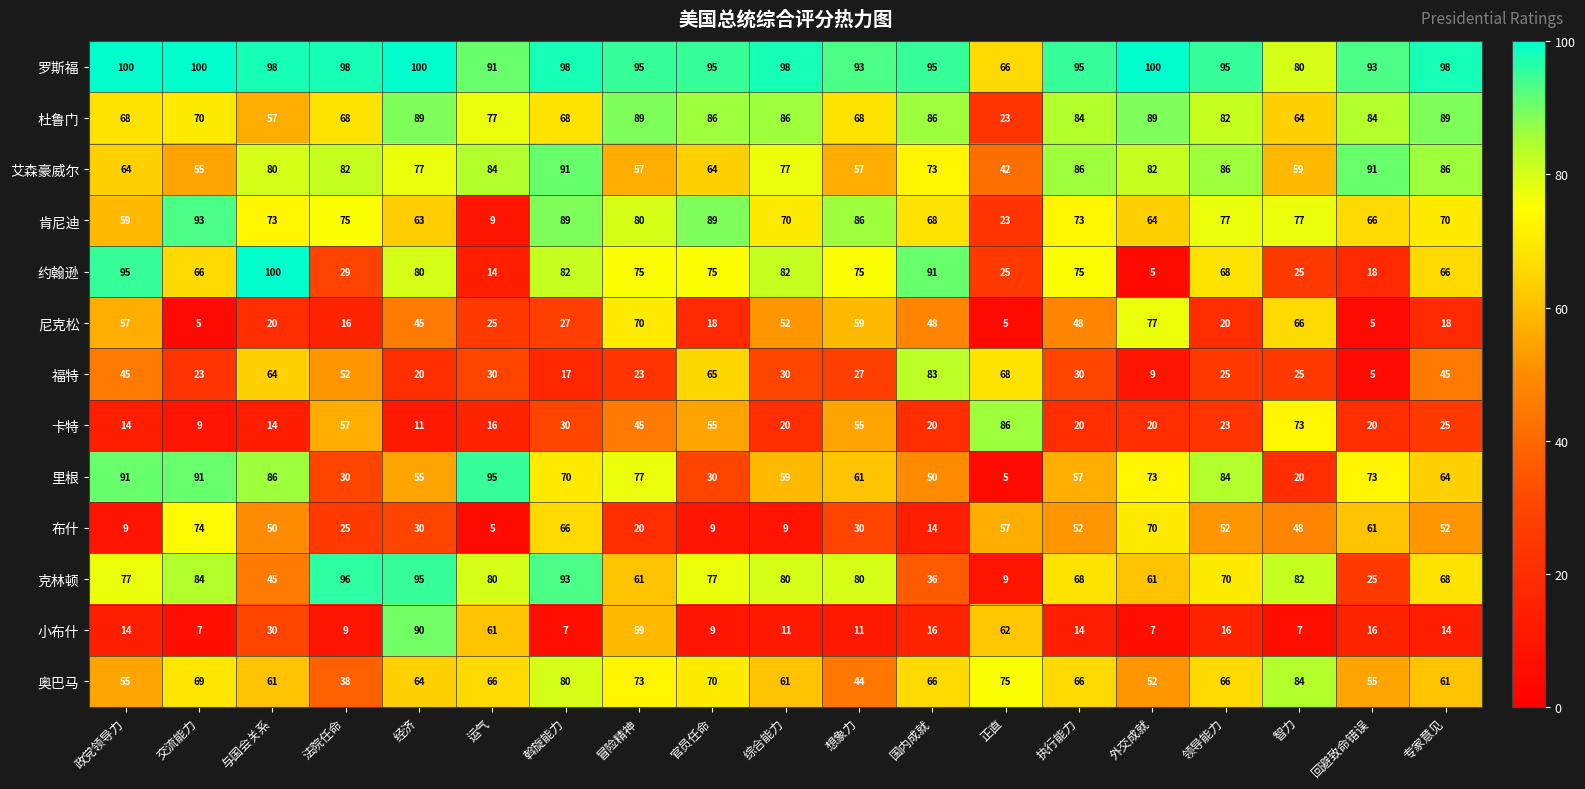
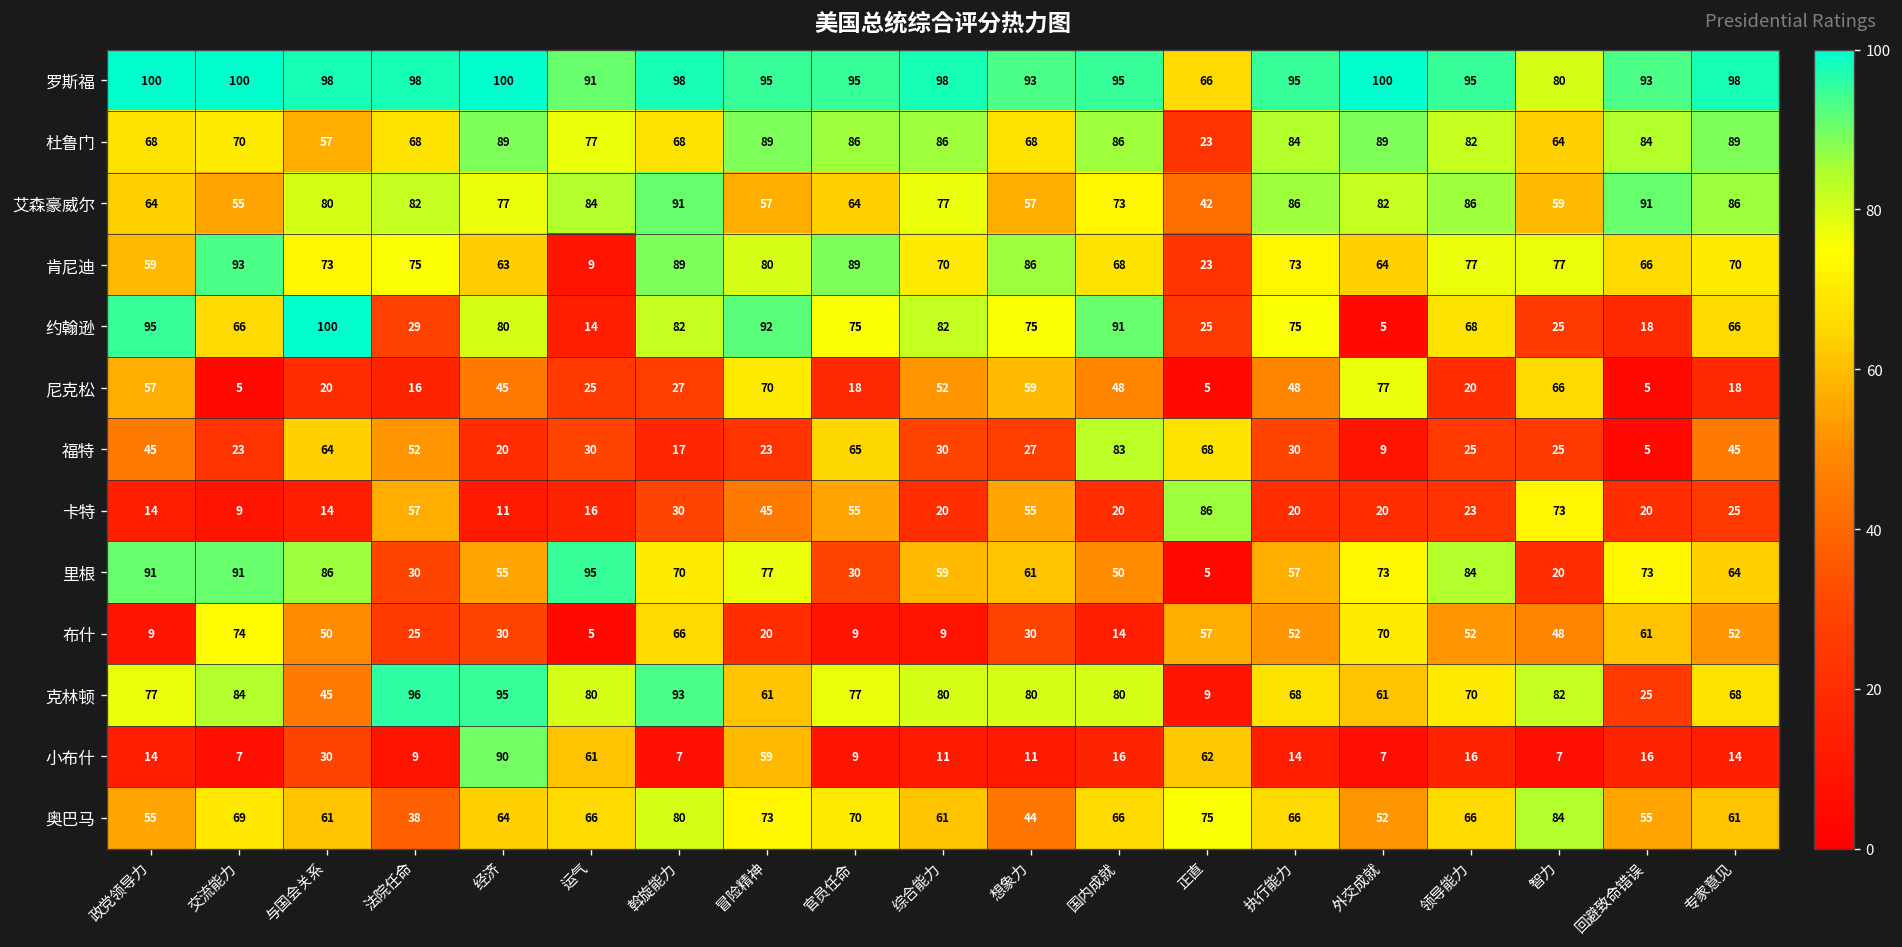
  {
    "约翰逊": {
      "政党领导力": 95,
      "交流能力": 66,
      "与国会关系": 100,
      "法院任命": 29,
      "经济": 80,
      "运气": 14,
      "斡旋能力": 82,
-     "冒险精神": 75,
+     "冒险精神": 92,
      "官员任命": 75,
      "综合能力": 82,
      "想象力": 75,
      "国内成就": 91,
      "正直": 25,
      "执行能力": 75,
      "外交成就": 5,
      "领导能力": 68,
      "智力": 25,
      "回避致命错误": 18,
      "专家意见": 66
    },
    "克林顿": {
      "政党领导力": 77,
      "交流能力": 84,
      "与国会关系": 45,
      "法院任命": 96,
      "经济": 95,
      "运气": 80,
      "斡旋能力": 93,
      "冒险精神": 61,
      "官员任命": 77,
      "综合能力": 80,
      "想象力": 80,
-     "国内成就": 36,
+     "国内成就": 80,
      "正直": 9,
      "执行能力": 68,
      "外交成就": 61,
      "领导能力": 70,
      "智力": 82,
      "回避致命错误": 25,
      "专家意见": 68
    }
  }
